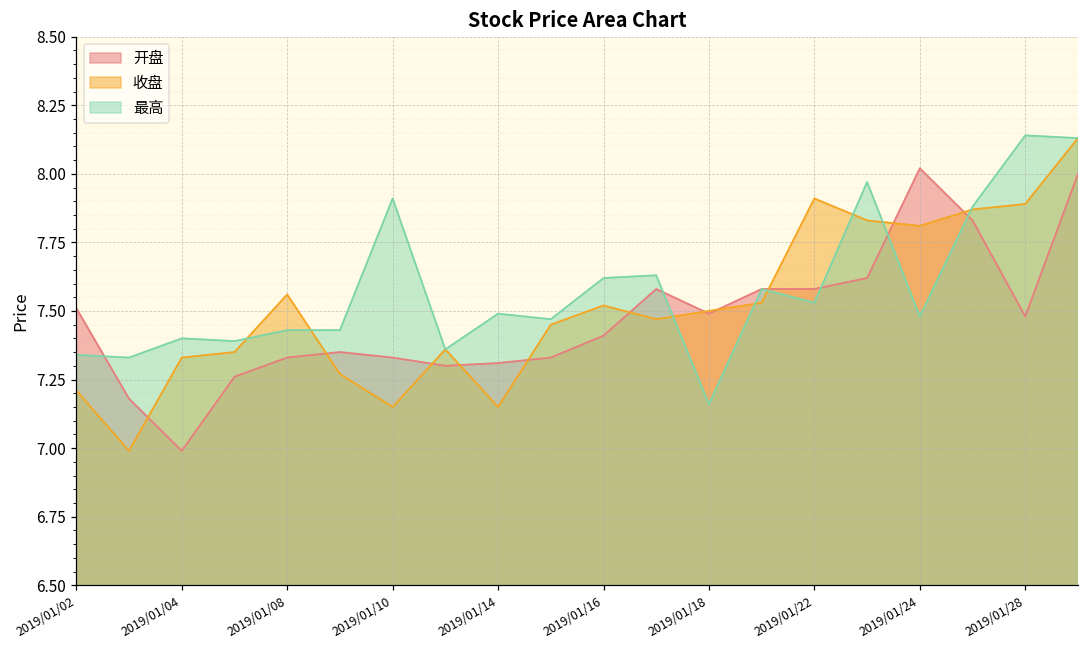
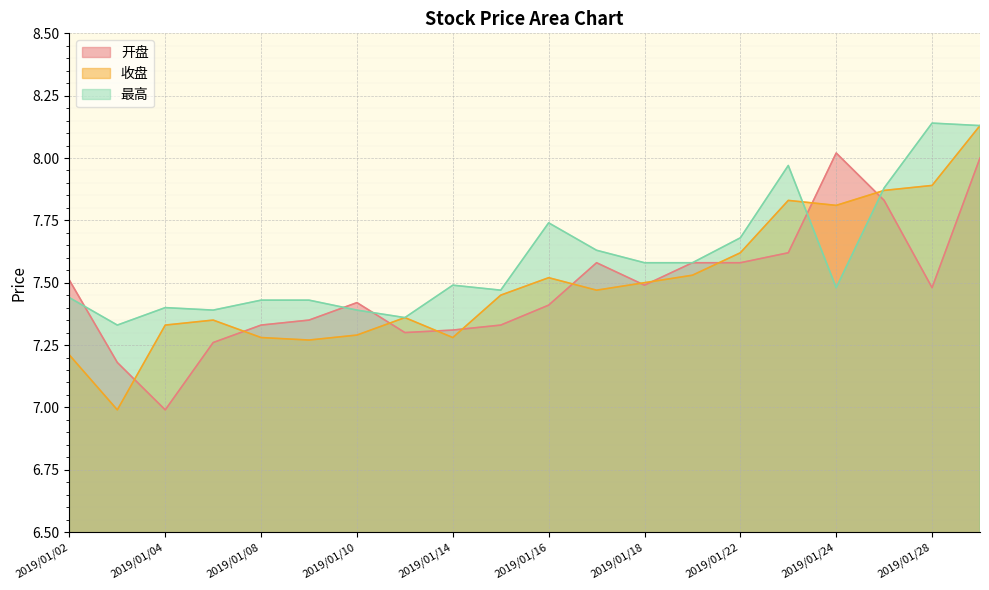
  {
    "开盘": {
      "2019/01/02": 7.51,
      "2019/01/04": 6.99,
      "2019/01/08": 7.33,
-     "2019/01/10": 7.33,
+     "2019/01/10": 7.42,
      "2019/01/14": 7.31,
      "2019/01/16": 7.41,
      "2019/01/22": 7.58,
      "2019/01/24": 8.02,
      "2019/01/28": 7.48
    },
    "收盘": {
      "2019/01/02": 7.21,
      "2019/01/04": 7.33,
-     "2019/01/08": 7.56,
-     "2019/01/10": 7.15,
-     "2019/01/14": 7.15,
+     "2019/01/08": 7.28,
+     "2019/01/10": 7.29,
+     "2019/01/14": 7.28,
      "2019/01/16": 7.52,
-     "2019/01/22": 7.91,
+     "2019/01/22": 7.62,
      "2019/01/24": 7.81,
      "2019/01/28": 7.89
    },
    "最高": {
-     "2019/01/02": 7.34,
+     "2019/01/02": 7.44,
      "2019/01/04": 7.40,
      "2019/01/08": 7.43,
-     "2019/01/10": 7.91,
+     "2019/01/10": 7.39,
      "2019/01/14": 7.49,
-     "2019/01/16": 7.62,
-     "2019/01/18": 7.16,
-     "2019/01/22": 7.53,
+     "2019/01/16": 7.74,
+     "2019/01/18": 7.58,
+     "2019/01/22": 7.68,
      "2019/01/24": 7.48,
      "2019/01/28": 8.14
    }
  }
